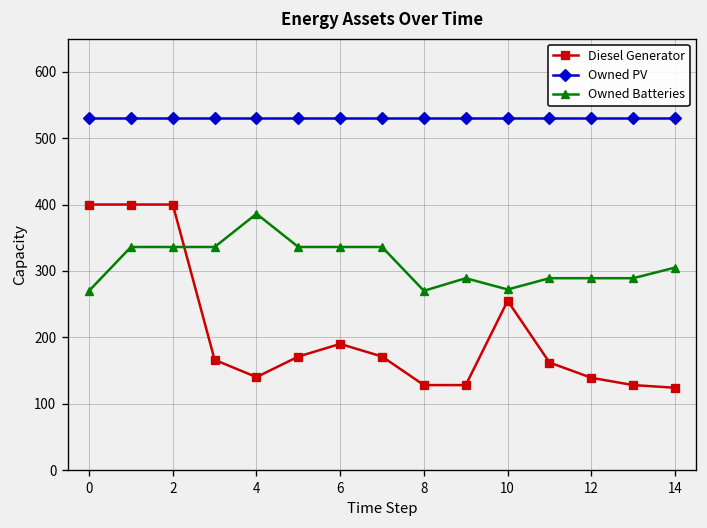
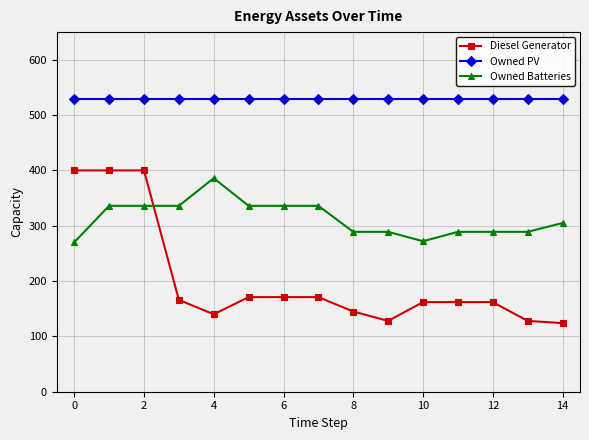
  {
    "Diesel Generator": {
      "0": 400,
      "2": 400,
      "4": 140,
-     "6": 190,
-     "8": 130,
-     "10": 260,
-     "12": 140,
+     "6": 170,
+     "8": 150,
+     "10": 160,
+     "12": 160,
      "14": 120
    },
    "Owned PV": {
      "0": 530,
      "2": 530,
      "4": 530,
      "6": 530,
      "8": 530,
      "10": 530,
      "12": 530,
      "14": 530
    },
    "Owned Batteries": {
      "0": 270,
      "2": 340,
      "4": 390,
      "6": 340,
-     "8": 270,
+     "8": 290,
      "10": 270,
      "12": 290,
      "14": 310
    }
  }
